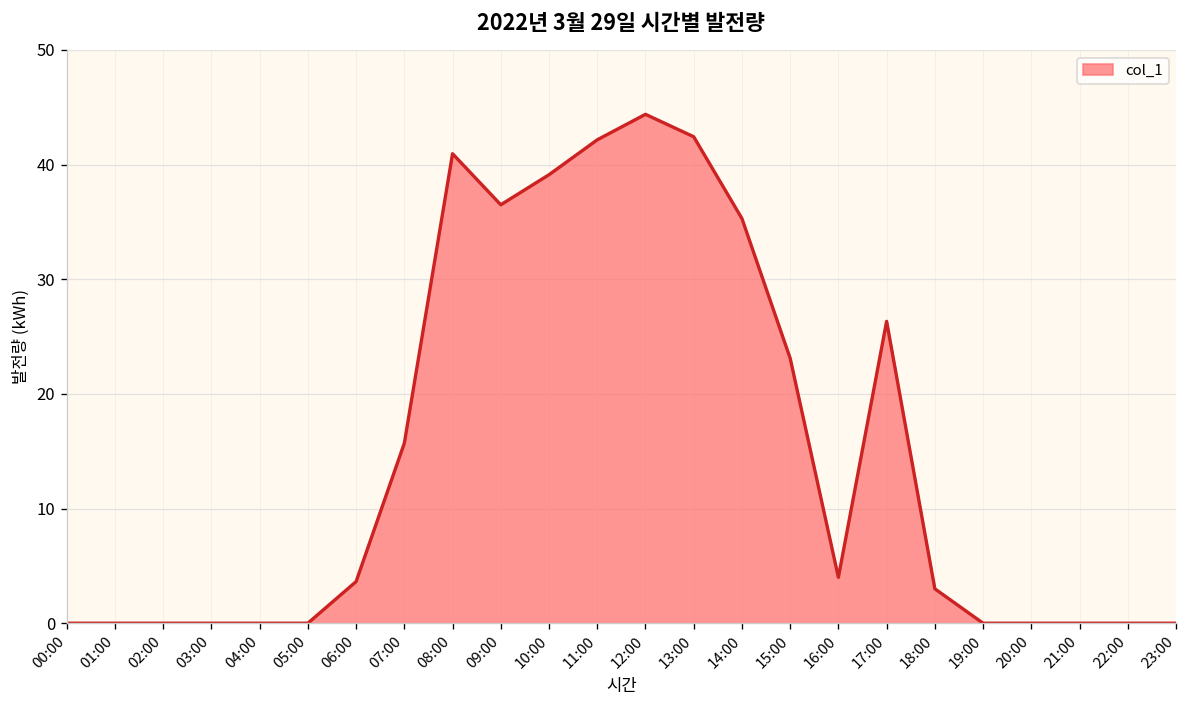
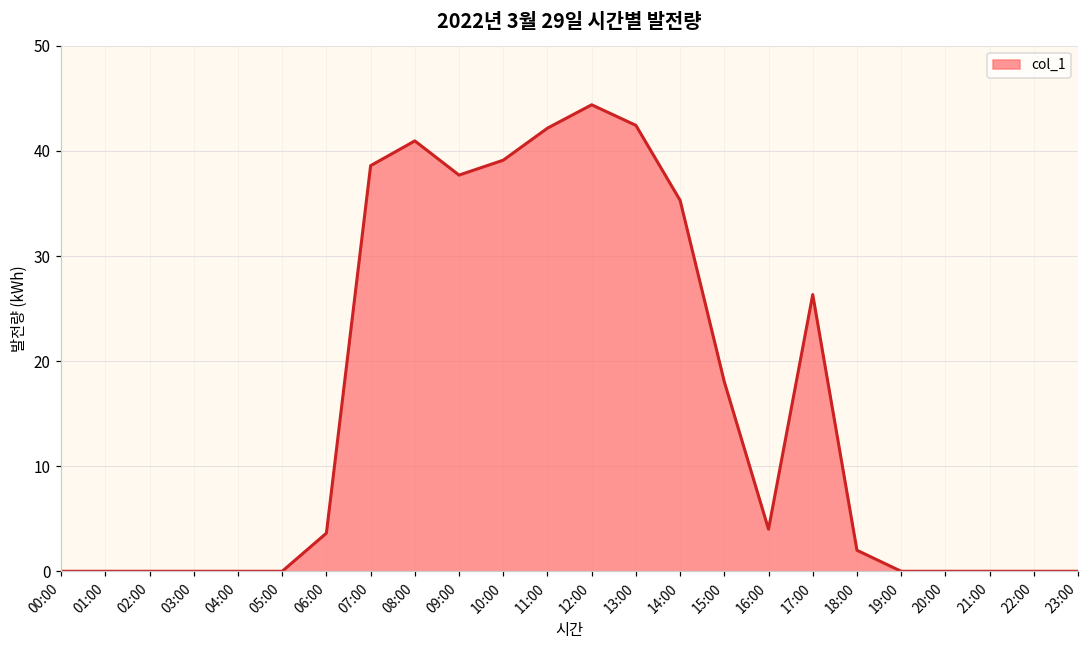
  {
    "00:00": 0,
    "01:00": 0,
    "02:00": 0,
    "03:00": 0,
    "04:00": 0,
    "05:00": 0,
    "06:00": 4,
-   "07:00": 16,
+   "07:00": 39,
    "08:00": 41,
-   "09:00": 37,
+   "09:00": 38,
    "10:00": 39,
    "11:00": 42,
    "12:00": 44,
    "13:00": 42,
    "14:00": 35,
-   "15:00": 23,
+   "15:00": 18,
    "16:00": 4,
    "17:00": 26,
-   "18:00": 3,
+   "18:00": 2,
    "19:00": 0,
    "20:00": 0,
    "21:00": 0,
    "22:00": 0,
    "23:00": 0
  }
